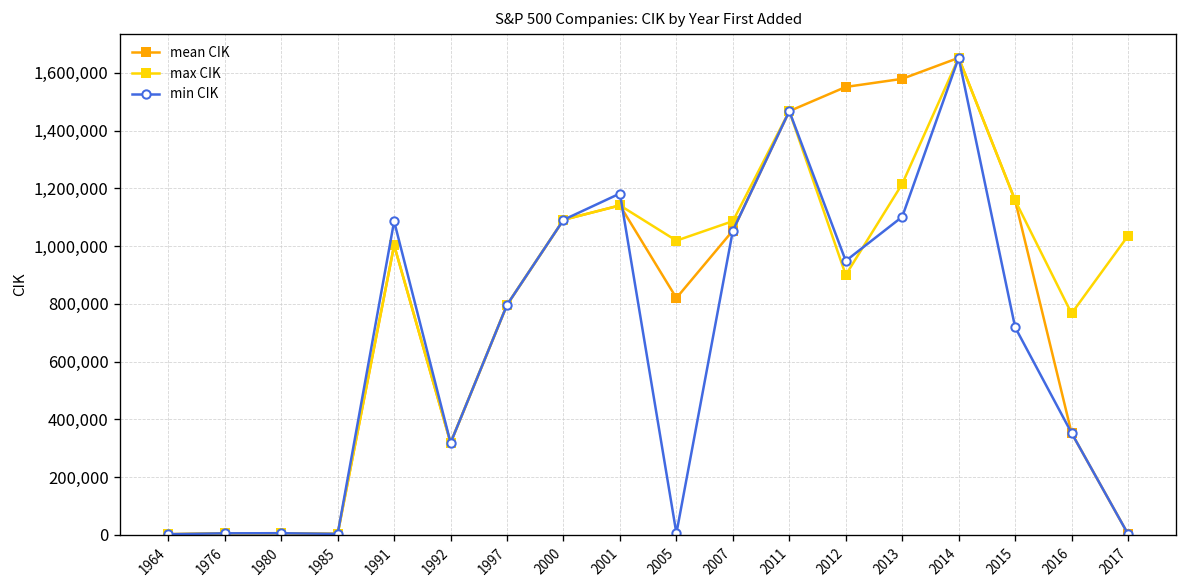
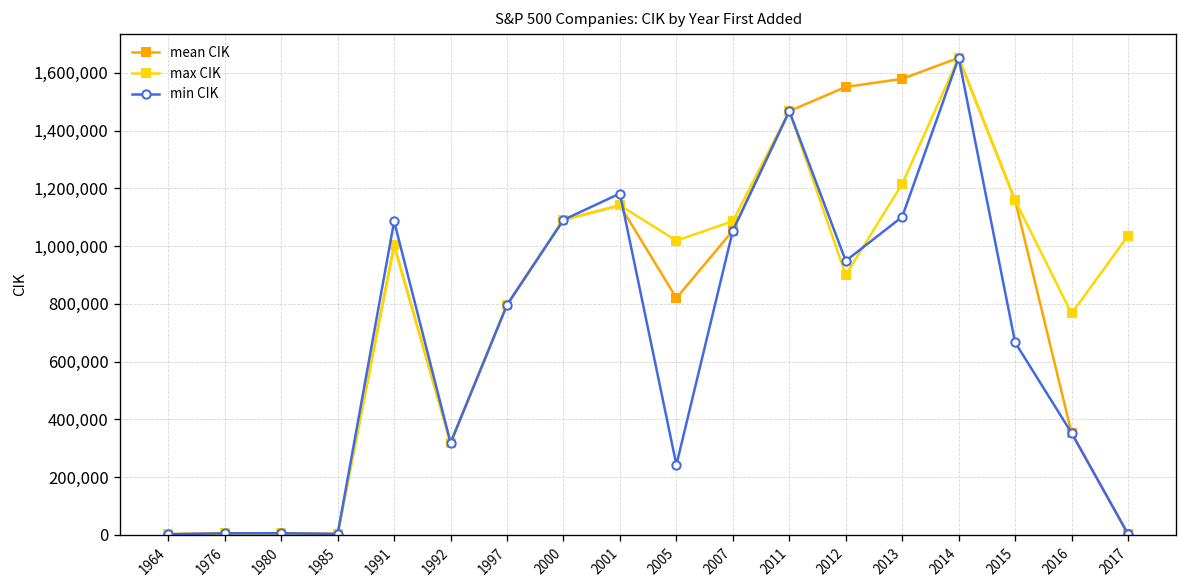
  {
    "min CIK": {
      "1991": "1,090,000",
      "2001": "1,180,000",
-     "2005": "0",
+     "2005": "240,000",
      "2012": "950,000",
      "2013": "1,100,000",
-     "2015": "720,000"
+     "2015": "670,000"
    }
  }
